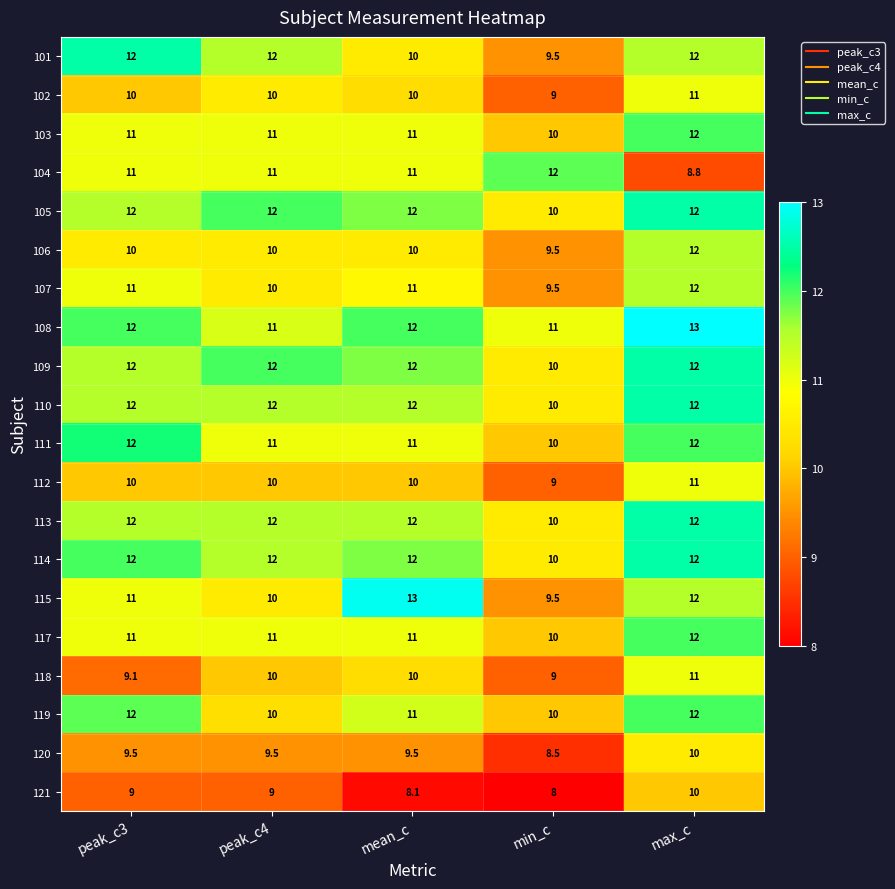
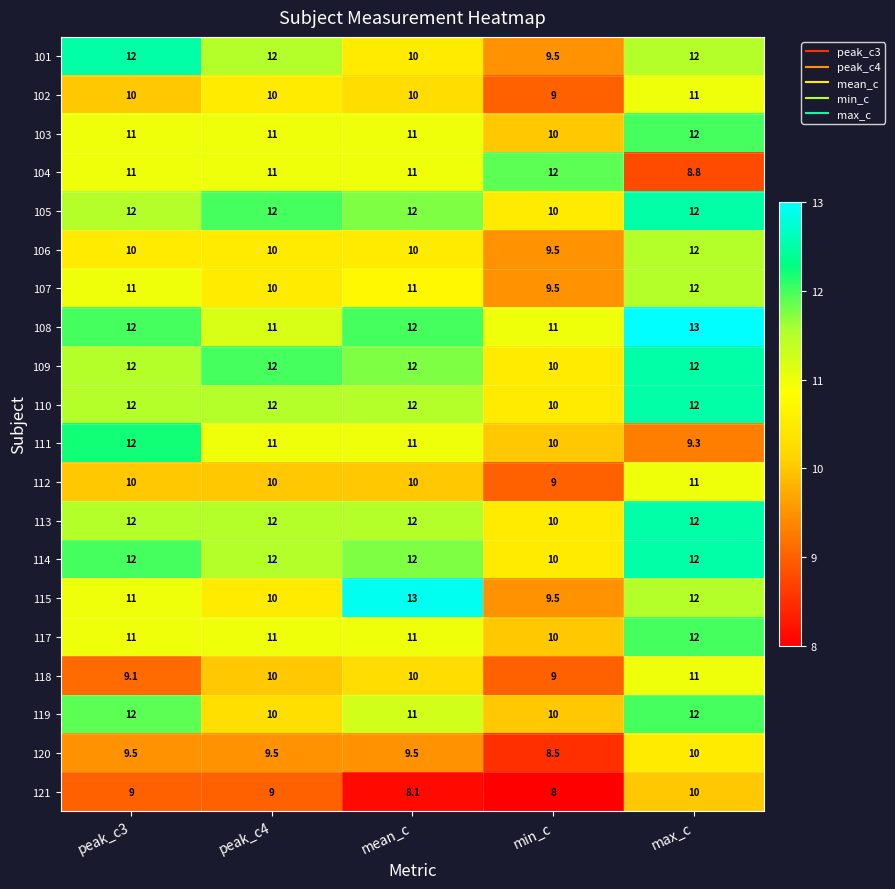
  {
    "101": {
      "peak_c3": 12,
      "peak_c4": 12,
      "mean_c": 10,
      "min_c": 9.5,
      "max_c": 12
    },
    "102": {
      "peak_c3": 10,
      "peak_c4": 10,
      "mean_c": 10,
      "min_c": 9,
      "max_c": 11
    },
    "103": {
      "peak_c3": 11,
      "peak_c4": 11,
      "mean_c": 11,
      "min_c": 10,
      "max_c": 12
    },
    "104": {
      "peak_c3": 11,
      "peak_c4": 11,
      "mean_c": 11,
      "min_c": 12,
      "max_c": 8.8
    },
    "105": {
      "peak_c3": 12,
      "peak_c4": 12,
      "mean_c": 12,
      "min_c": 10,
      "max_c": 12
    },
    "106": {
      "peak_c3": 10,
      "peak_c4": 10,
      "mean_c": 10,
      "min_c": 9.5,
      "max_c": 12
    },
    "107": {
      "peak_c3": 11,
      "peak_c4": 10,
      "mean_c": 11,
      "min_c": 9.5,
      "max_c": 12
    },
    "108": {
      "peak_c3": 12,
      "peak_c4": 11,
      "mean_c": 12,
      "min_c": 11,
      "max_c": 13
    },
    "109": {
      "peak_c3": 12,
      "peak_c4": 12,
      "mean_c": 12,
      "min_c": 10,
      "max_c": 12
    },
    "110": {
      "peak_c3": 12,
      "peak_c4": 12,
      "mean_c": 12,
      "min_c": 10,
      "max_c": 12
    },
    "111": {
      "peak_c3": 12,
      "peak_c4": 11,
      "mean_c": 11,
      "min_c": 10,
-     "max_c": 12
+     "max_c": 9.3
    },
    "112": {
      "peak_c3": 10,
      "peak_c4": 10,
      "mean_c": 10,
      "min_c": 9,
      "max_c": 11
    },
    "113": {
      "peak_c3": 12,
      "peak_c4": 12,
      "mean_c": 12,
      "min_c": 10,
      "max_c": 12
    },
    "114": {
      "peak_c3": 12,
      "peak_c4": 12,
      "mean_c": 12,
      "min_c": 10,
      "max_c": 12
    },
    "115": {
      "peak_c3": 11,
      "peak_c4": 10,
      "mean_c": 13,
      "min_c": 9.5,
      "max_c": 12
    },
    "117": {
      "peak_c3": 11,
      "peak_c4": 11,
      "mean_c": 11,
      "min_c": 10,
      "max_c": 12
    },
    "118": {
      "peak_c3": 9.1,
      "peak_c4": 10,
      "mean_c": 10,
      "min_c": 9,
      "max_c": 11
    },
    "119": {
      "peak_c3": 12,
      "peak_c4": 10,
      "mean_c": 11,
      "min_c": 10,
      "max_c": 12
    },
    "120": {
      "peak_c3": 9.5,
      "peak_c4": 9.5,
      "mean_c": 9.5,
      "min_c": 8.5,
      "max_c": 10
    },
    "121": {
      "peak_c3": 9,
      "peak_c4": 9,
      "mean_c": 8.1,
      "min_c": 8,
      "max_c": 10
    }
  }
